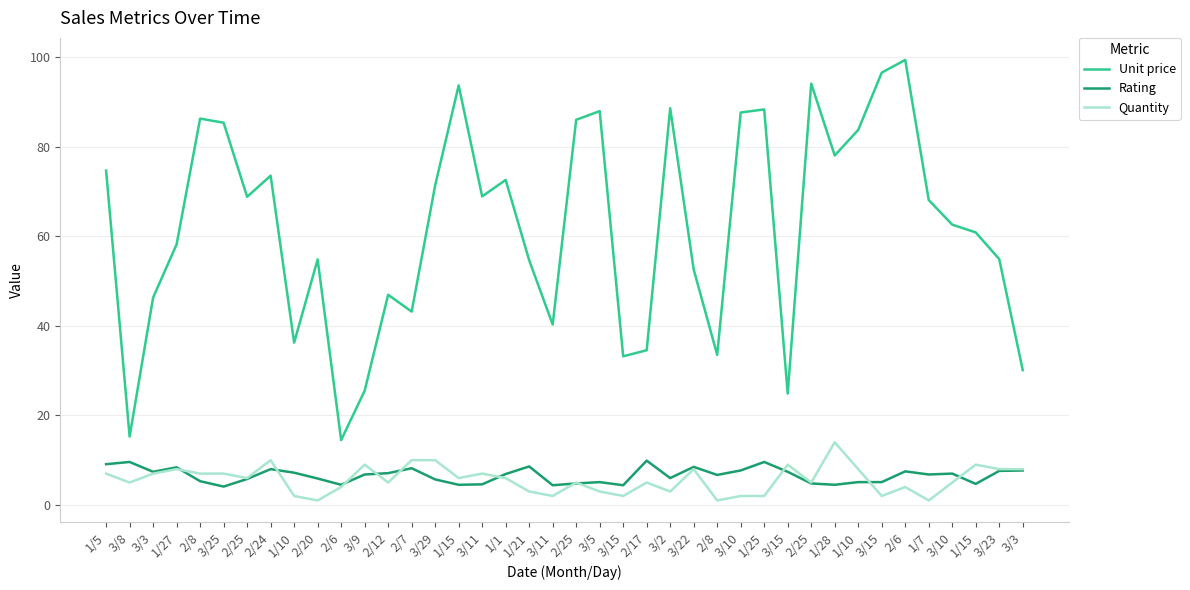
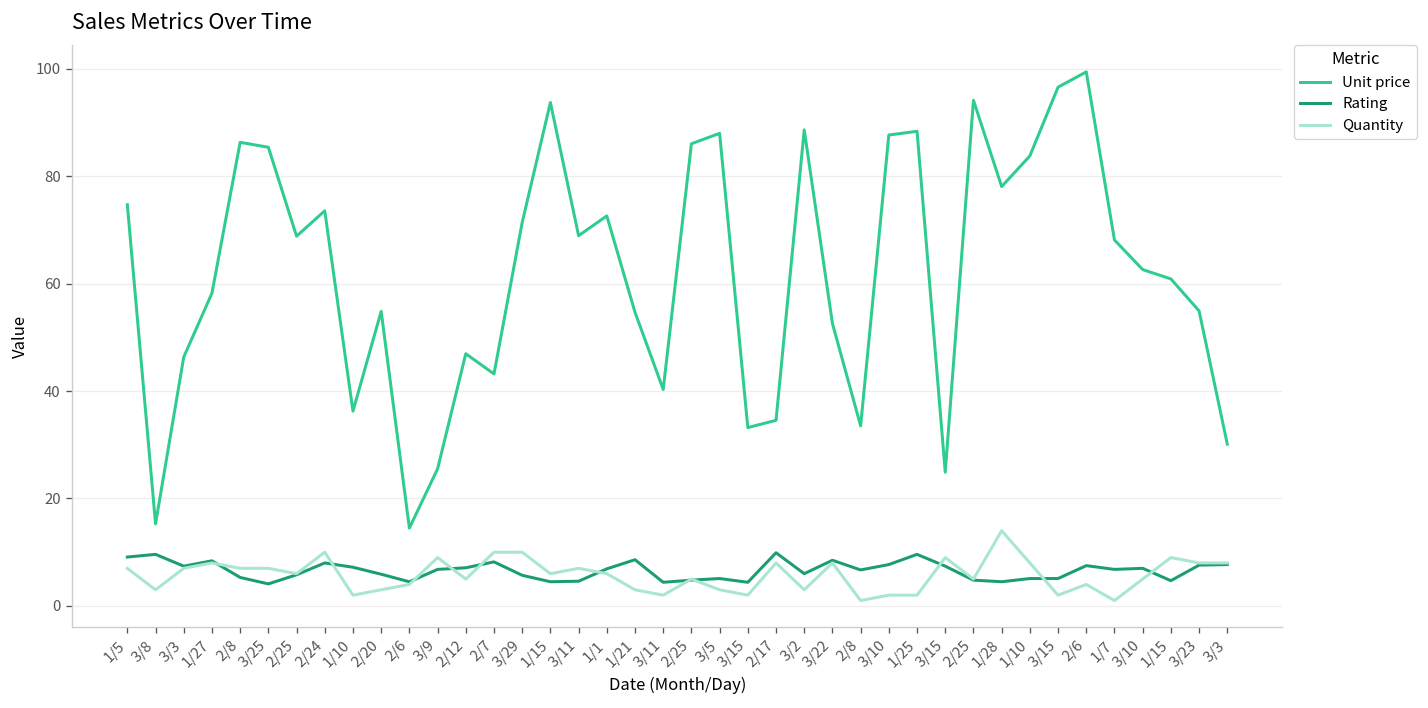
  {
    "Quantity": {
      "1/5": 7,
-     "3/8": 5,
+     "3/8": 3,
      "3/25": 7,
      "2/24": 10,
-     "2/20": 1,
+     "2/20": 3,
      "3/9": 9,
      "2/12": 5,
      "2/7": 10,
      "3/29": 10,
      "1/1": 6,
      "1/21": 3,
      "3/5": 3,
-     "2/17": 5,
+     "2/17": 8,
      "3/2": 3,
      "1/25": 2,
      "1/28": 14,
      "1/7": 1
    }
  }
